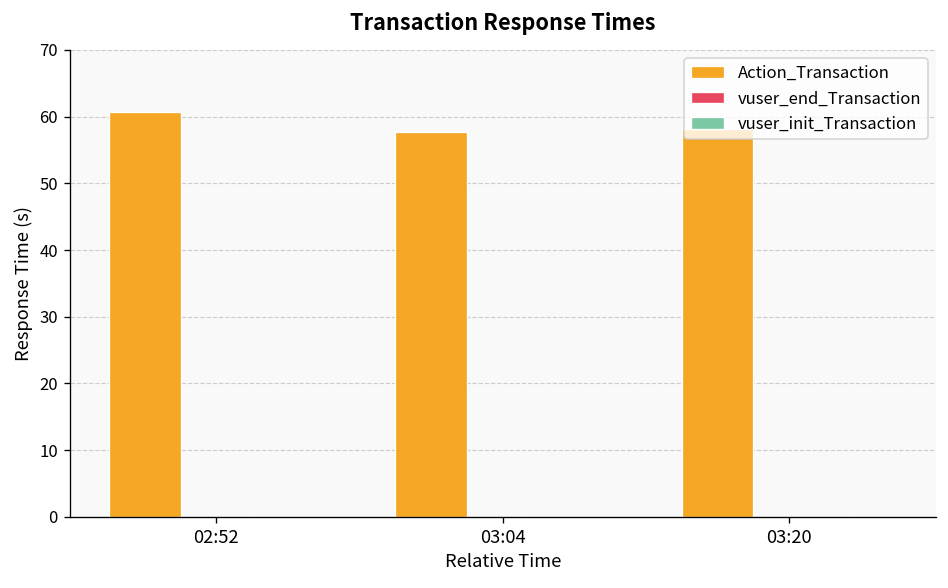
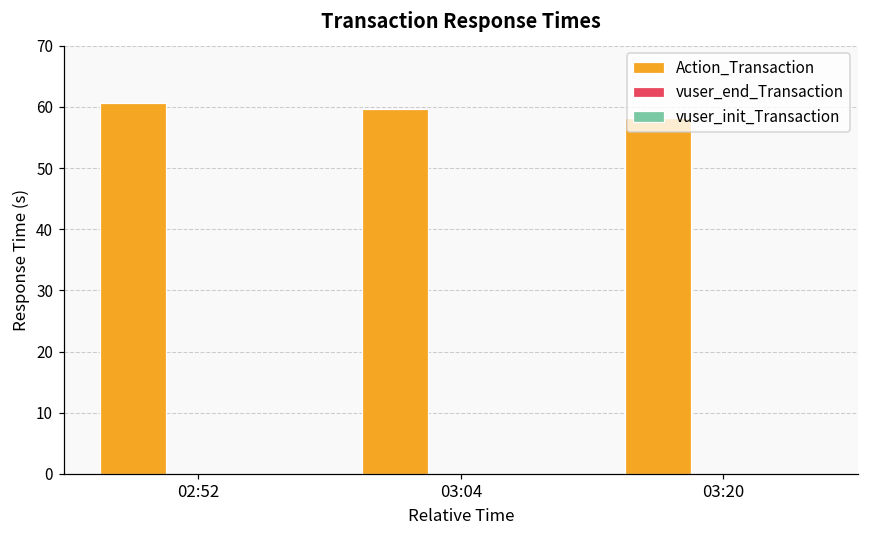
  {
    "Action_Transaction": {
      "02:52": 61,
-     "03:04": 58
+     "03:04": 60
    },
    "vuser_end_Transaction": {
      "02:52": 0,
      "03:04": 0,
      "03:20": 0
    },
    "vuser_init_Transaction": {
      "02:52": 0,
      "03:04": 0,
      "03:20": 0
    }
  }
